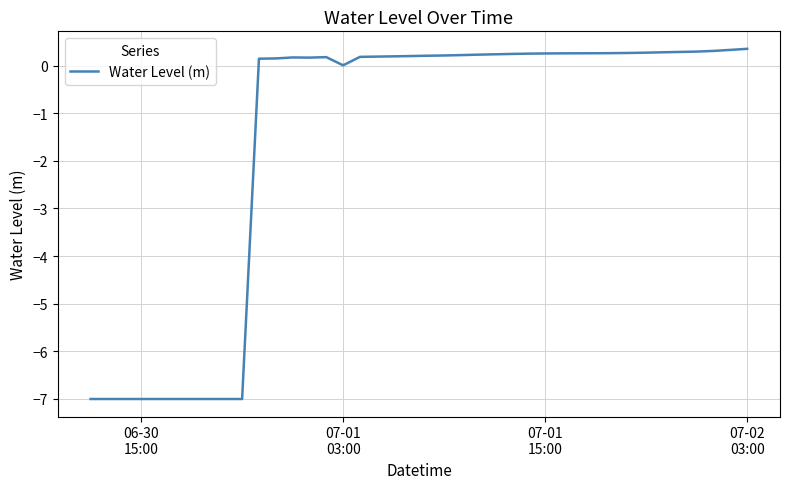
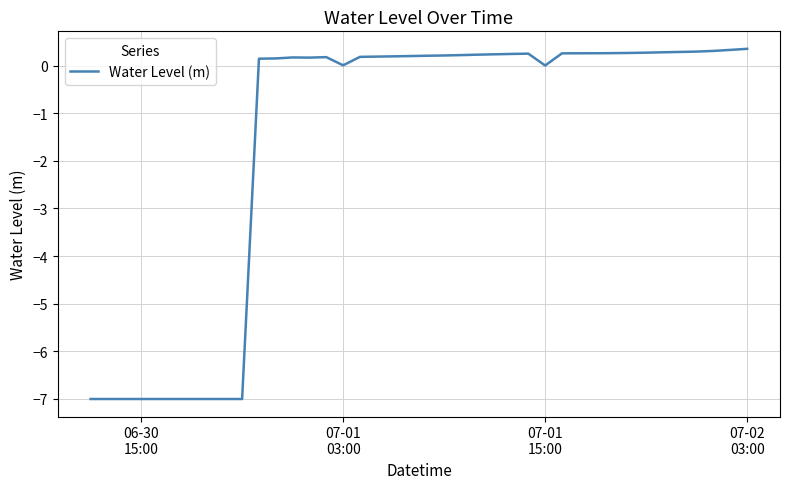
  {
    "06-30 15:00": -7.0,
    "07-01 03:00": 0.0,
-   "07-01 15:00": 0.3,
+   "07-01 15:00": 0.0,
    "07-02 03:00": 0.4
  }
